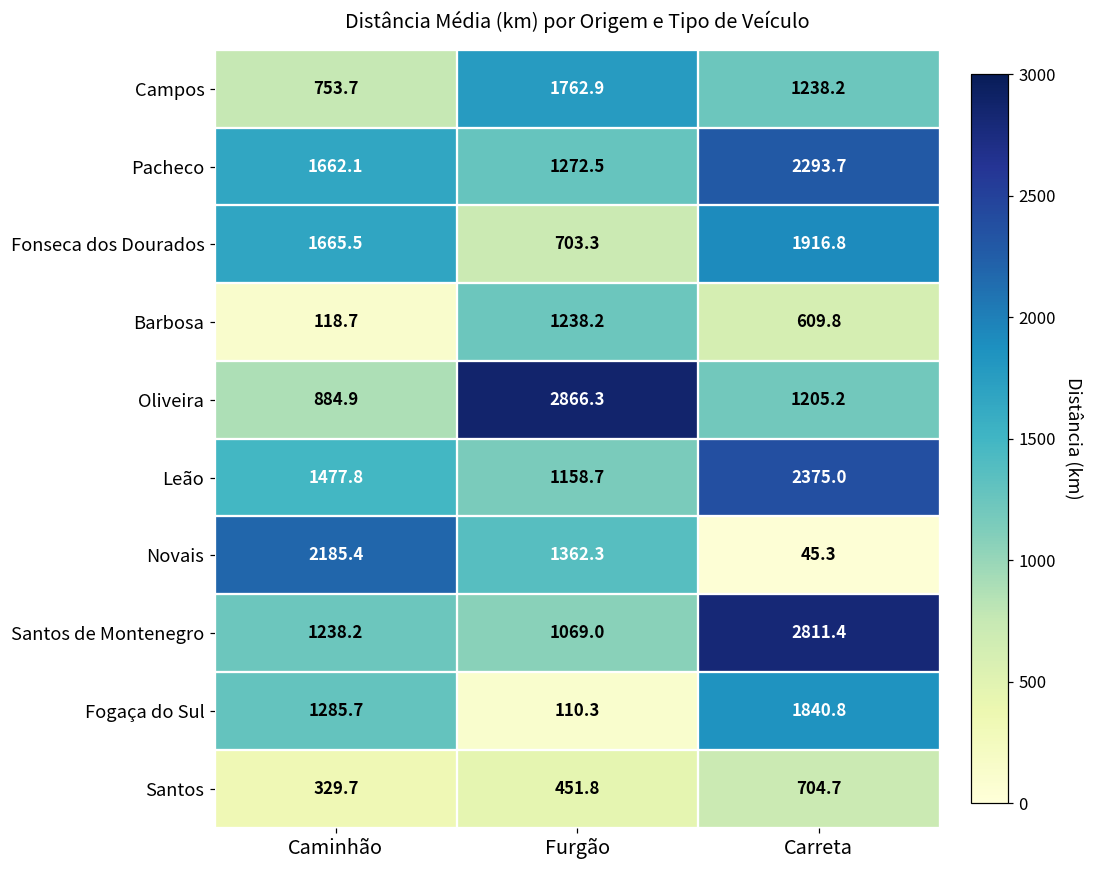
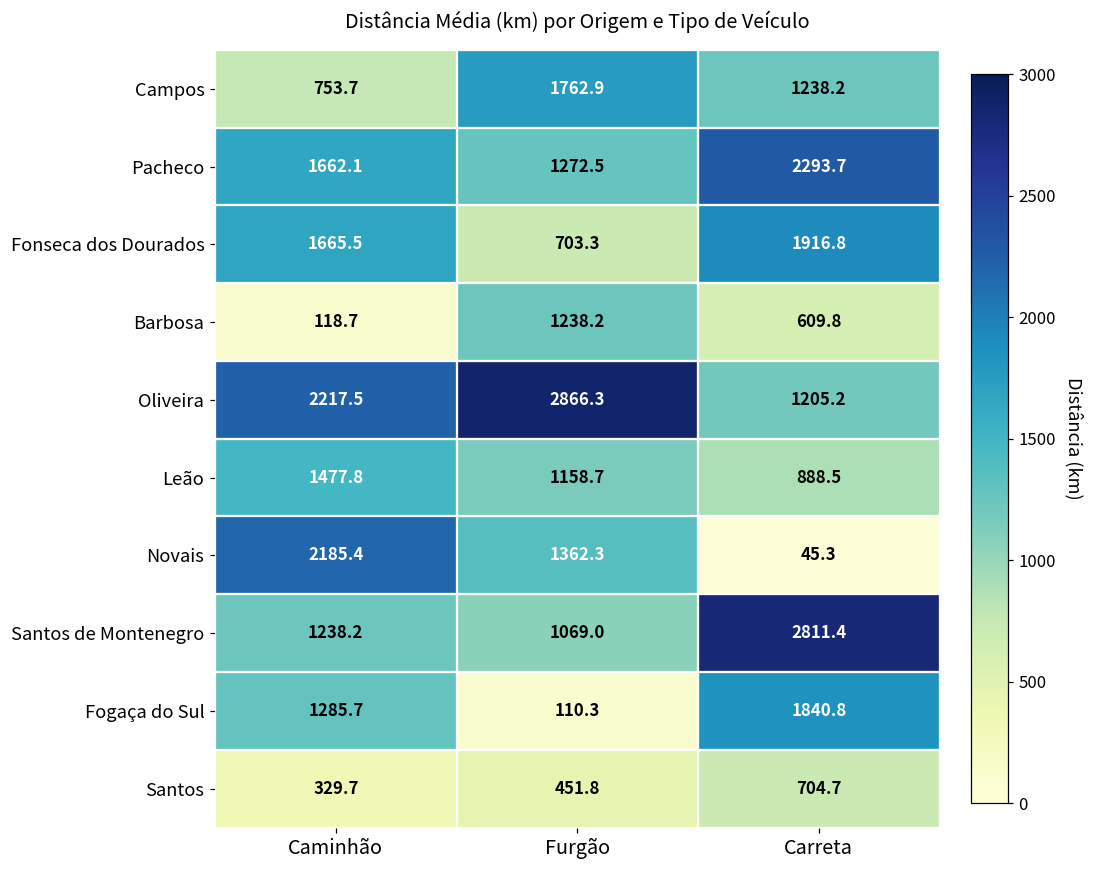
  {
    "Campos": {
      "Caminhão": 753.7,
      "Furgão": 1762.9,
      "Carreta": 1238.2
    },
    "Pacheco": {
      "Caminhão": 1662.1,
      "Furgão": 1272.5,
      "Carreta": 2293.7
    },
    "Fonseca dos Dourados": {
      "Caminhão": 1665.5,
      "Furgão": 703.3,
      "Carreta": 1916.8
    },
    "Barbosa": {
      "Caminhão": 118.7,
      "Furgão": 1238.2,
      "Carreta": 609.8
    },
    "Oliveira": {
-     "Caminhão": 884.9,
+     "Caminhão": 2217.5,
      "Furgão": 2866.3,
      "Carreta": 1205.2
    },
    "Leão": {
      "Caminhão": 1477.8,
      "Furgão": 1158.7,
-     "Carreta": 2375.0
+     "Carreta": 888.5
    },
    "Novais": {
      "Caminhão": 2185.4,
      "Furgão": 1362.3,
      "Carreta": 45.3
    },
    "Santos de Montenegro": {
      "Caminhão": 1238.2,
      "Furgão": 1069.0,
      "Carreta": 2811.4
    },
    "Fogaça do Sul": {
      "Caminhão": 1285.7,
      "Furgão": 110.3,
      "Carreta": 1840.8
    },
    "Santos": {
      "Caminhão": 329.7,
      "Furgão": 451.8,
      "Carreta": 704.7
    }
  }
